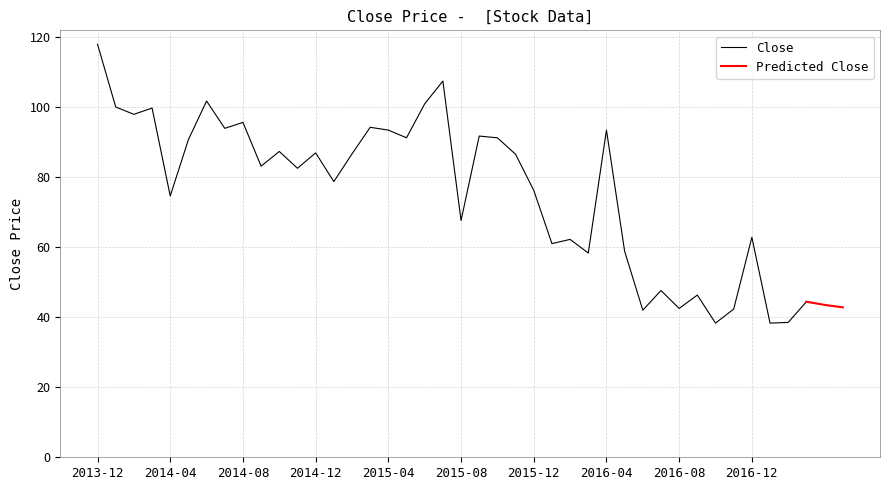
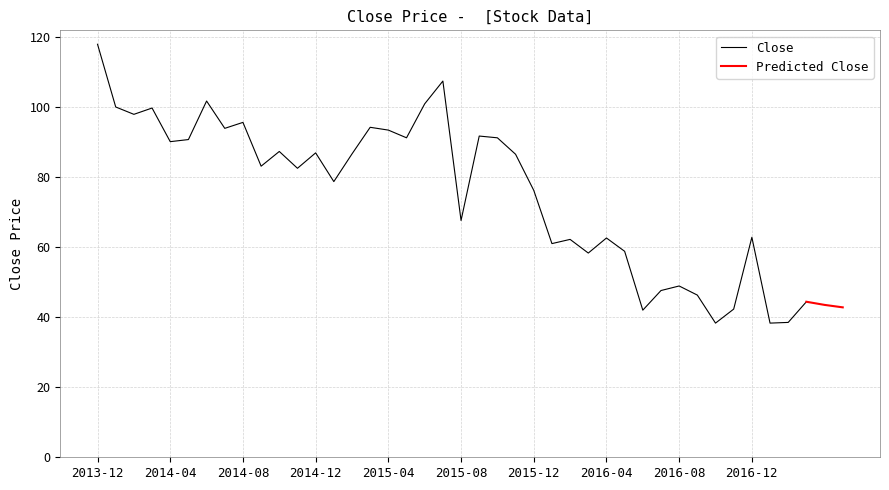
  {
    "Close": {
      "2013-12": 118,
-     "2014-04": 75,
+     "2014-04": 90,
      "2014-08": 96,
      "2014-12": 87,
      "2015-04": 93,
      "2015-08": 68,
      "2015-12": 76,
-     "2016-04": 93,
-     "2016-08": 43,
+     "2016-04": 63,
+     "2016-08": 49,
      "2016-12": 63
    }
  }
